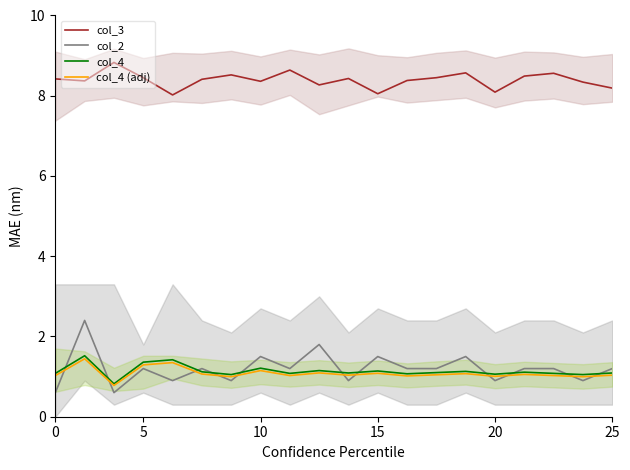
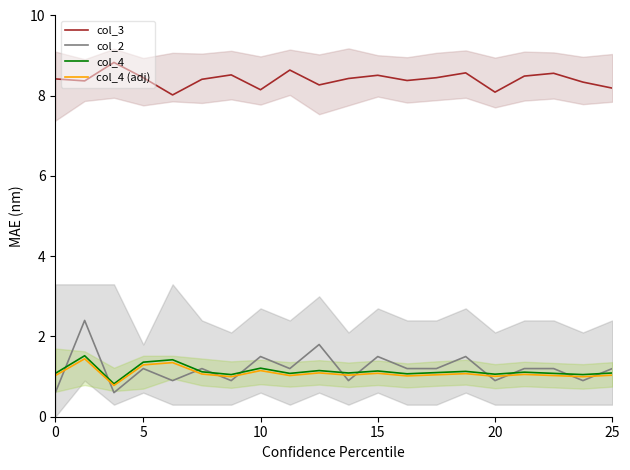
  {
    "col_3": {
      "0": 8.4,
-     "10": 8.4,
-     "15": 8.1,
+     "10": 8.2,
+     "15": 8.5,
      "20": 8.1,
      "25": 8.2
    },
    "col_4": {
      "5": 1.4
    },
    "col_4 (adj)": {
      "5": 1.3
    }
  }
